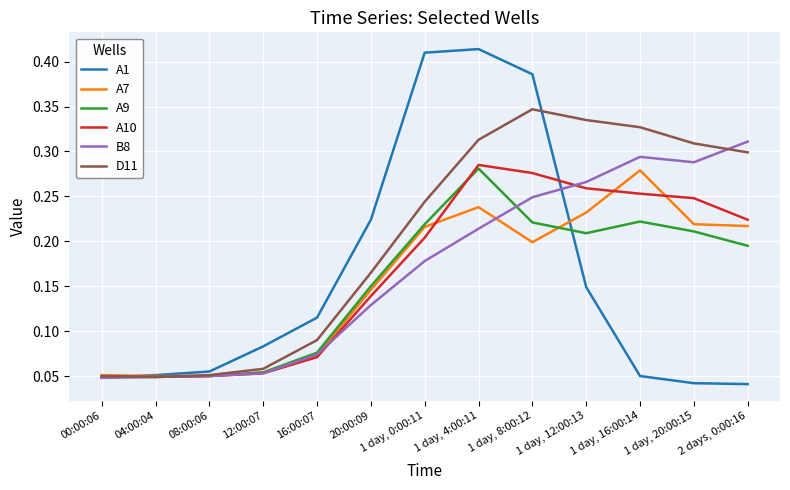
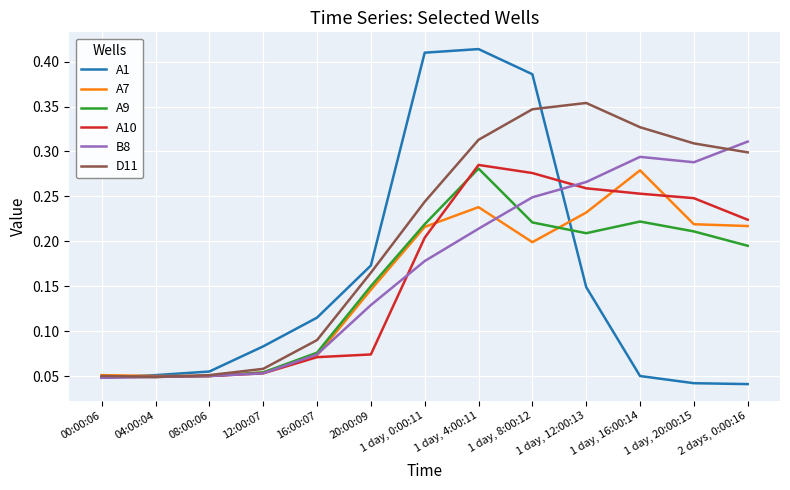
  {
    "A1": {
      "08:00:06": 0.06,
      "12:00:07": 0.08,
      "16:00:07": 0.12,
-     "20:00:09": 0.22,
+     "20:00:09": 0.17,
      "1 day, 0:00:11": 0.41,
      "1 day, 4:00:11": 0.41,
      "1 day, 8:00:12": 0.39,
      "1 day, 12:00:13": 0.15,
      "1 day, 16:00:14": 0.05,
      "1 day, 20:00:15": 0.04,
      "2 days, 0:00:16": 0.04
    },
    "A7": {
      "20:00:09": 0.15,
      "1 day, 0:00:11": 0.22,
      "1 day, 4:00:11": 0.24,
      "1 day, 8:00:12": 0.20,
      "1 day, 12:00:13": 0.23,
      "1 day, 16:00:14": 0.28,
      "1 day, 20:00:15": 0.22,
      "2 days, 0:00:16": 0.22
    },
    "A9": {
      "20:00:09": 0.15,
      "1 day, 0:00:11": 0.22,
      "1 day, 4:00:11": 0.28,
      "1 day, 8:00:12": 0.22,
      "1 day, 12:00:13": 0.21,
      "1 day, 16:00:14": 0.22,
      "1 day, 20:00:15": 0.21,
      "2 days, 0:00:16": 0.20
    },
    "A10": {
-     "20:00:09": 0.14,
+     "20:00:09": 0.07,
      "1 day, 0:00:11": 0.20,
      "1 day, 4:00:11": 0.29,
      "1 day, 8:00:12": 0.28,
      "1 day, 12:00:13": 0.26,
      "1 day, 16:00:14": 0.25,
      "1 day, 20:00:15": 0.25,
      "2 days, 0:00:16": 0.22
    },
    "B8": {
      "20:00:09": 0.13,
      "1 day, 0:00:11": 0.18,
      "1 day, 4:00:11": 0.21,
      "1 day, 8:00:12": 0.25,
      "1 day, 12:00:13": 0.27,
      "1 day, 16:00:14": 0.29,
      "1 day, 20:00:15": 0.29,
      "2 days, 0:00:16": 0.31
    },
    "D11": {
      "12:00:07": 0.06,
      "16:00:07": 0.09,
      "20:00:09": 0.17,
      "1 day, 0:00:11": 0.24,
      "1 day, 4:00:11": 0.31,
      "1 day, 8:00:12": 0.35,
-     "1 day, 12:00:13": 0.34,
+     "1 day, 12:00:13": 0.35,
      "1 day, 16:00:14": 0.33,
      "1 day, 20:00:15": 0.31,
      "2 days, 0:00:16": 0.30
    }
  }
